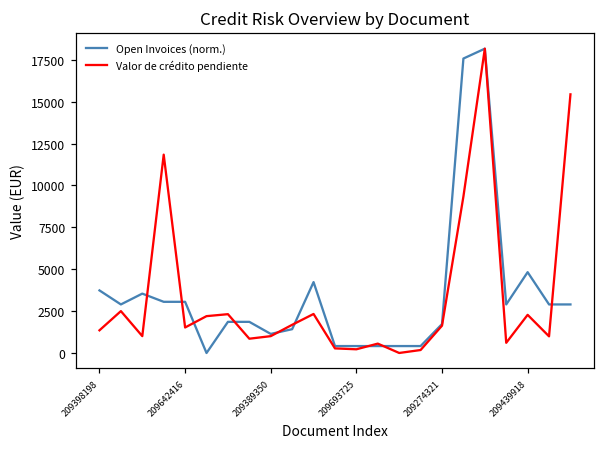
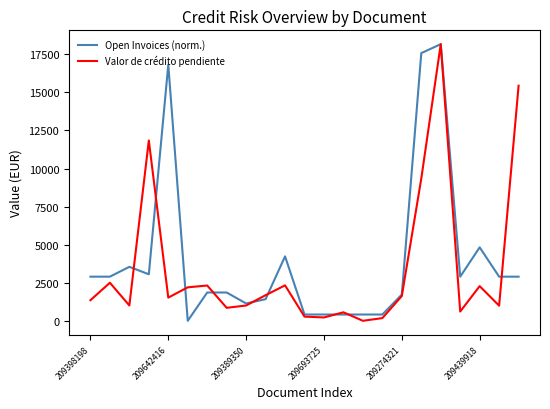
  {
    "Open Invoices (norm.)": {
-     "209398198": 3700,
-     "209642416": 3100,
+     "209398198": 2900,
+     "209642416": 16800,
      "209693725": 400,
      "209439918": 4800
    },
    "Valor de crédito pendiente": {
      "209398198": 1400,
      "209642416": 1500,
      "209693725": 200,
      "209439918": 2300
    }
  }
